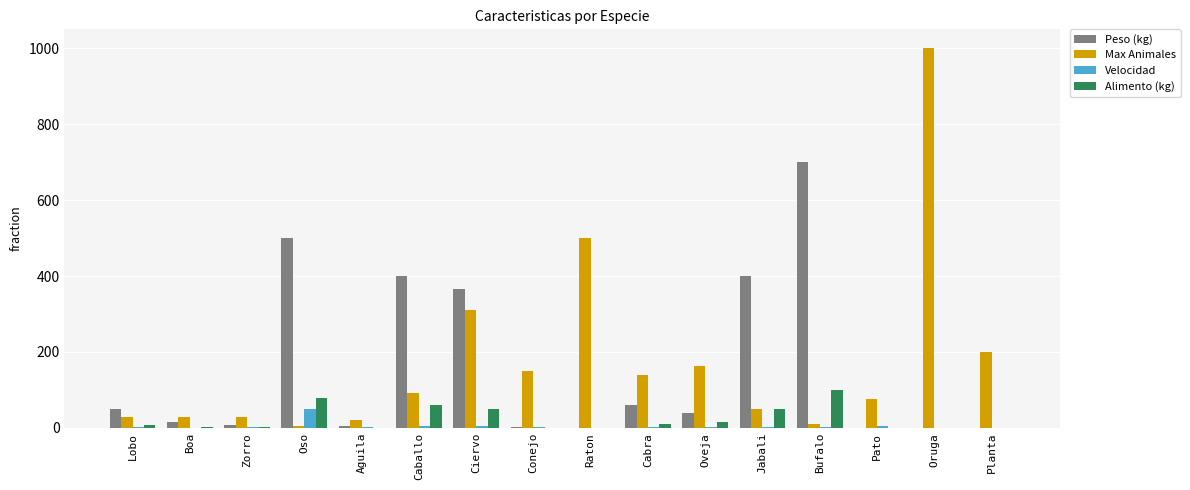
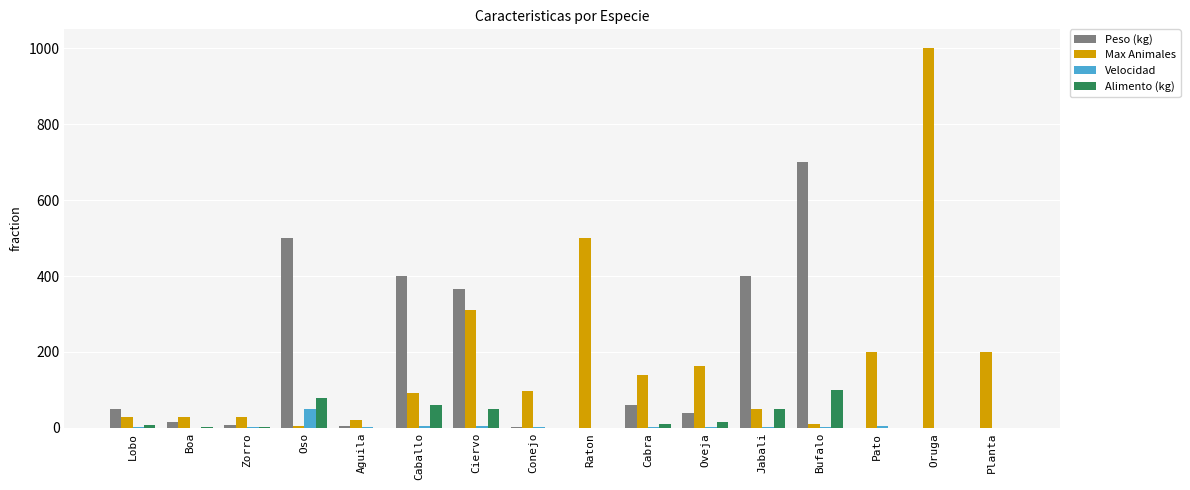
  {
    "Peso (kg)": {
      "Lobo": 50,
      "Boa": 20,
      "Zorro": 10,
      "Oso": 500,
      "Caballo": 400,
      "Ciervo": 370,
      "Cabra": 60,
      "Oveja": 40,
      "Jabali": 400,
      "Bufalo": 700
    },
    "Max Animales": {
      "Lobo": 30,
      "Boa": 30,
      "Zorro": 30,
      "Aguila": 20,
      "Caballo": 90,
      "Ciervo": 310,
-     "Conejo": 150,
+     "Conejo": 100,
      "Raton": 500,
      "Cabra": 140,
      "Oveja": 160,
      "Jabali": 50,
      "Bufalo": 10,
-     "Pato": 80,
+     "Pato": 200,
      "Oruga": 1000,
      "Planta": 200
    },
    "Velocidad": {
      "Oso": 50,
      "Oruga": 0,
      "Planta": 0
    },
    "Alimento (kg)": {
      "Lobo": 10,
      "Oso": 80,
      "Caballo": 60,
      "Ciervo": 50,
      "Cabra": 10,
      "Oveja": 20,
      "Jabali": 50,
      "Bufalo": 100,
      "Oruga": 0,
      "Planta": 0
    }
  }
